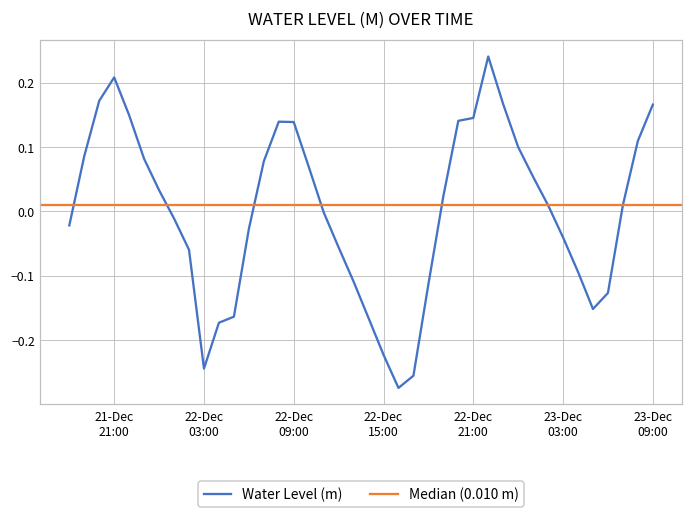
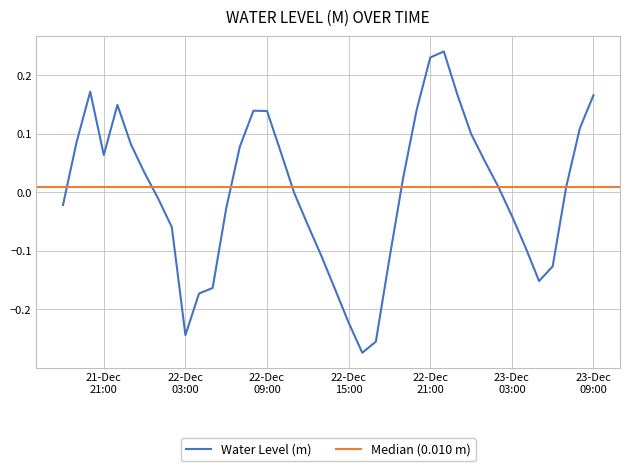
  {
-   "21-Dec 21:00": 0.21,
+   "21-Dec 21:00": 0.06,
    "22-Dec 03:00": -0.24,
    "22-Dec 09:00": 0.14,
    "22-Dec 15:00": -0.22,
-   "22-Dec 21:00": 0.14,
+   "22-Dec 21:00": 0.23,
    "23-Dec 03:00": -0.04,
    "23-Dec 09:00": 0.17
  }
